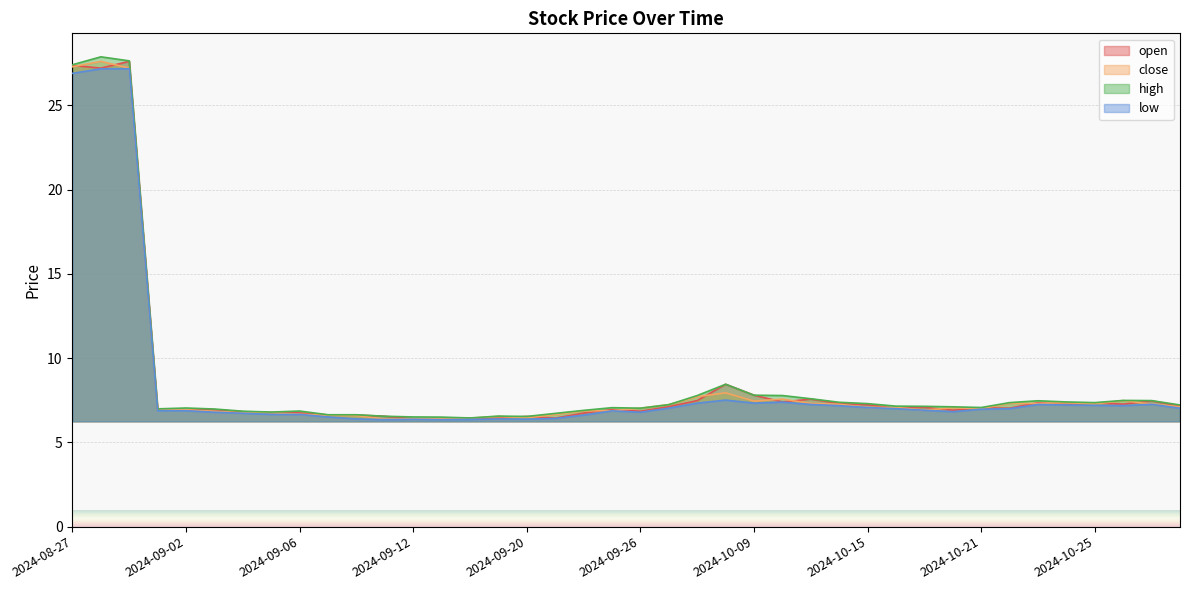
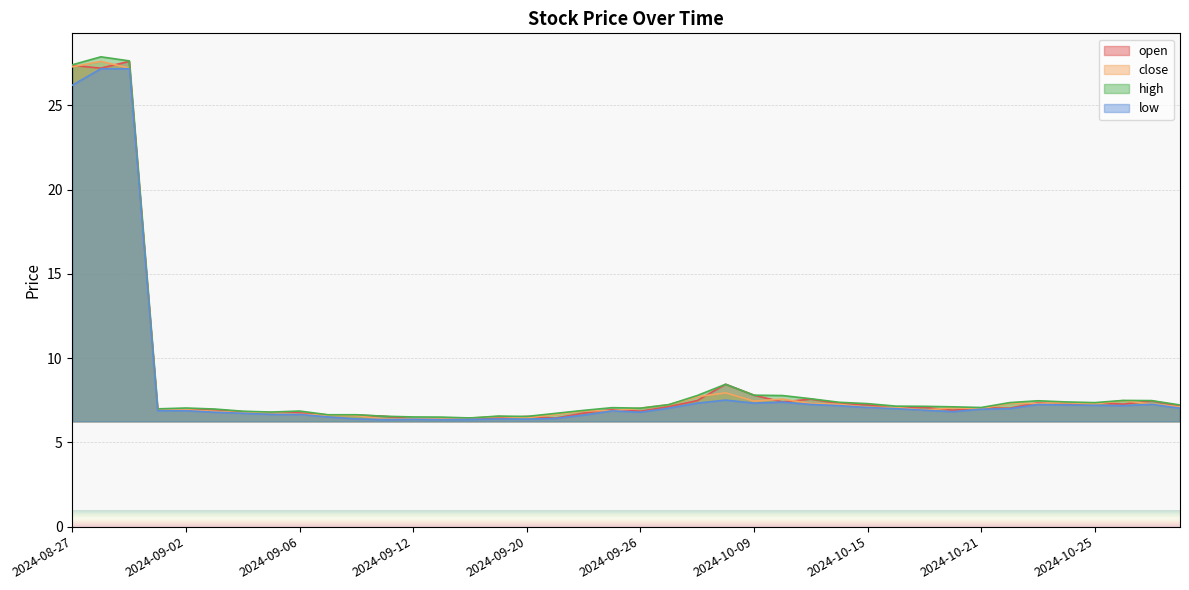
  {
    "low": {
-     "2024-08-27": 26.9
+     "2024-08-27": 26.2
    }
  }
